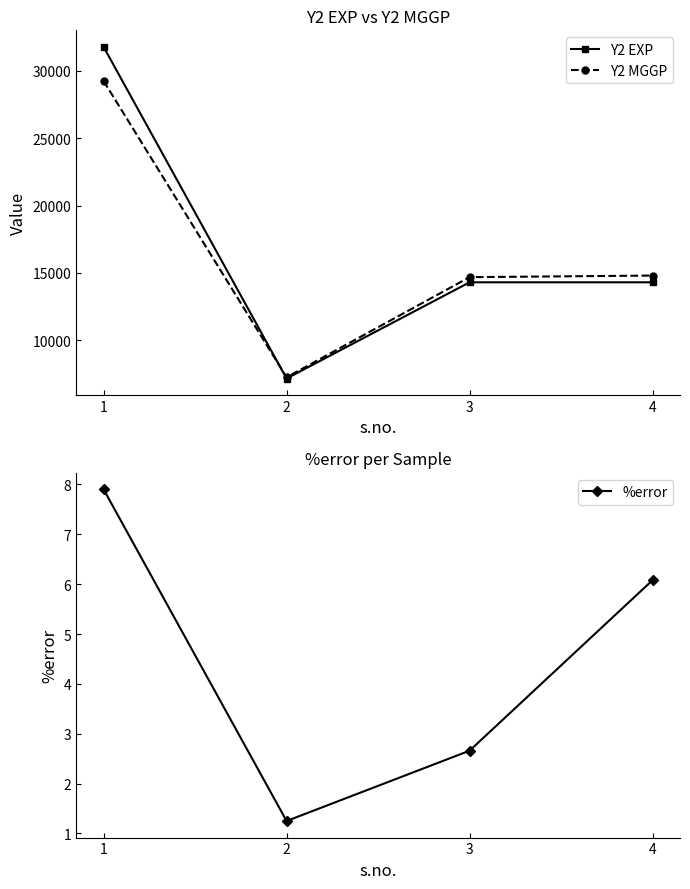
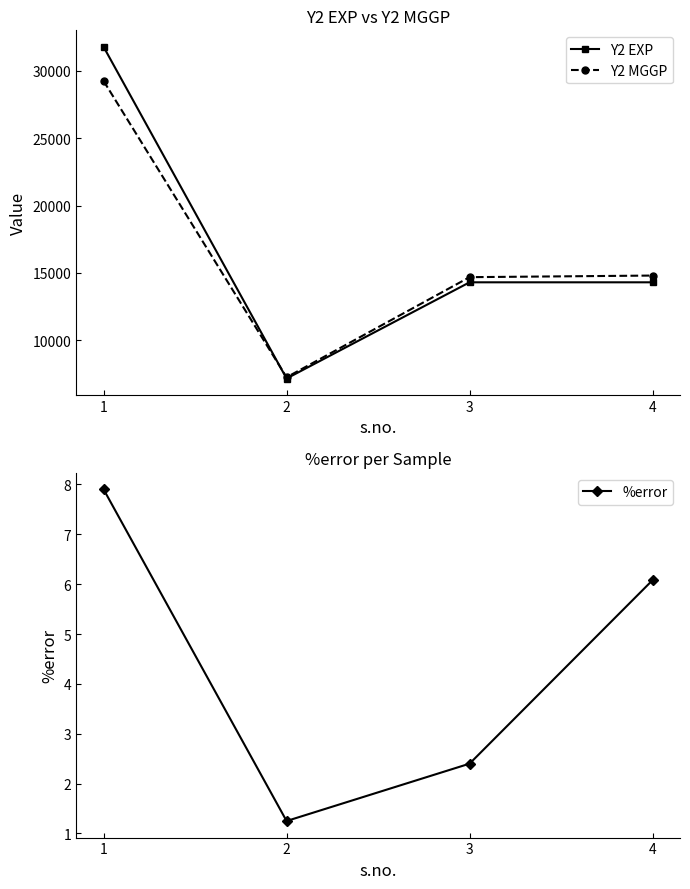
  {
    "%error per Sample": {
      "1": 7.9,
      "2": 1.3,
-     "3": 2.7,
+     "3": 2.4,
      "4": 6.1
    }
  }
